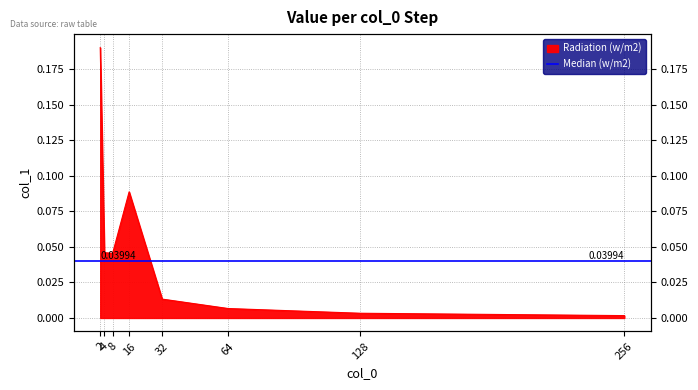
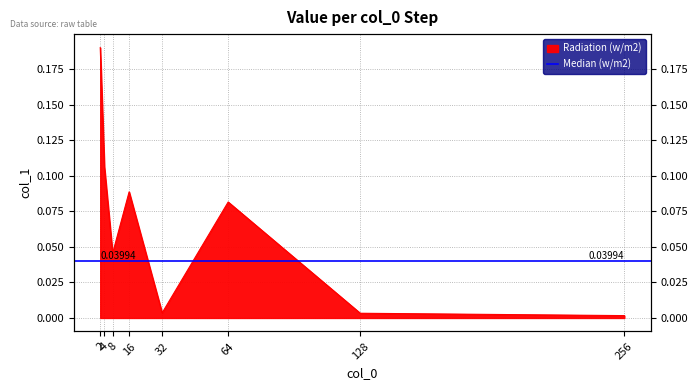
  {
    "2": 0.190,
-   "4": 0.046,
+   "4": 0.107,
    "16": 0.089,
-   "32": 0.013,
-   "64": 0.007,
+   "32": 0.004,
+   "64": 0.082,
    "128": 0.003,
    "256": 0.002
  }
